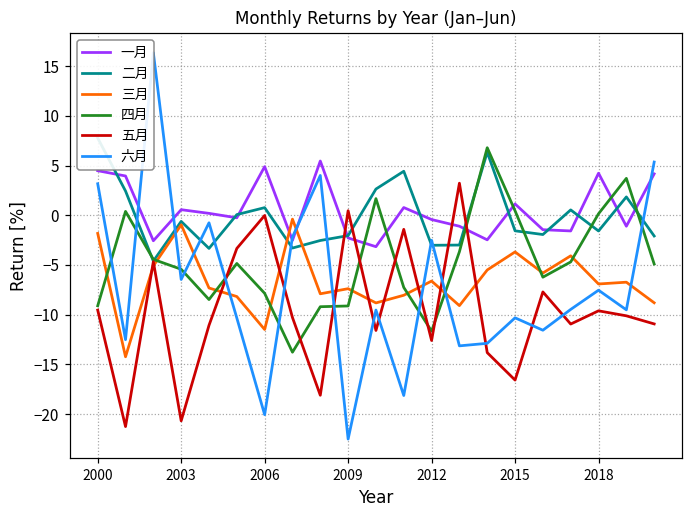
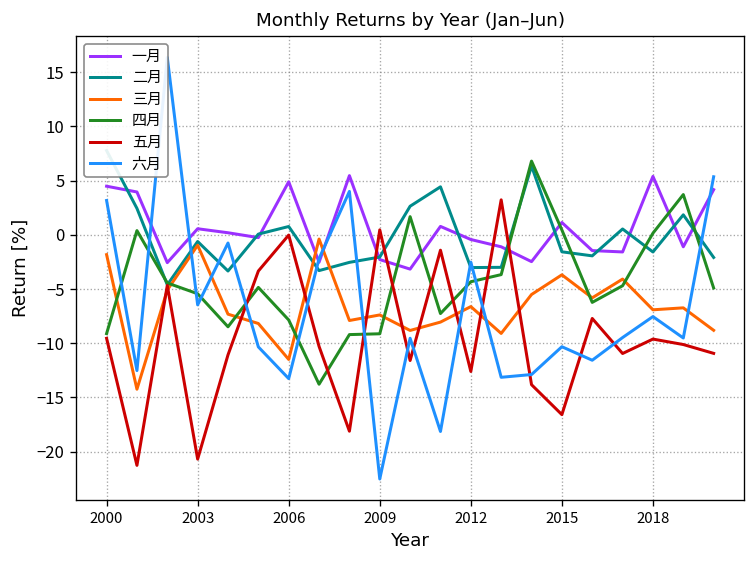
  {
    "一月": {
      "2003": 1,
      "2006": 5,
      "2012": 0,
      "2015": 1,
-     "2018": 4
+     "2018": 5
    },
    "二月": {
      "2003": -1,
      "2006": 1,
      "2012": -3,
      "2015": -2,
      "2018": -2
    },
    "三月": {
      "2000": -2,
      "2003": -1,
      "2006": -11,
      "2009": -7,
      "2012": -7,
      "2015": -4,
      "2018": -7
    },
    "四月": {
      "2000": -9,
      "2003": -5,
      "2006": -8,
      "2009": -9,
-     "2012": -12,
+     "2012": -4,
      "2015": 0,
      "2018": 0
    },
    "五月": {
      "2000": -10,
      "2003": -21,
      "2006": 0,
      "2009": 0,
      "2012": -13,
      "2015": -17,
      "2018": -10
    },
    "六月": {
      "2000": 3,
      "2003": -6,
-     "2006": -20,
+     "2006": -13,
      "2009": -23,
      "2012": -3,
      "2015": -10,
      "2018": -8
    }
  }
